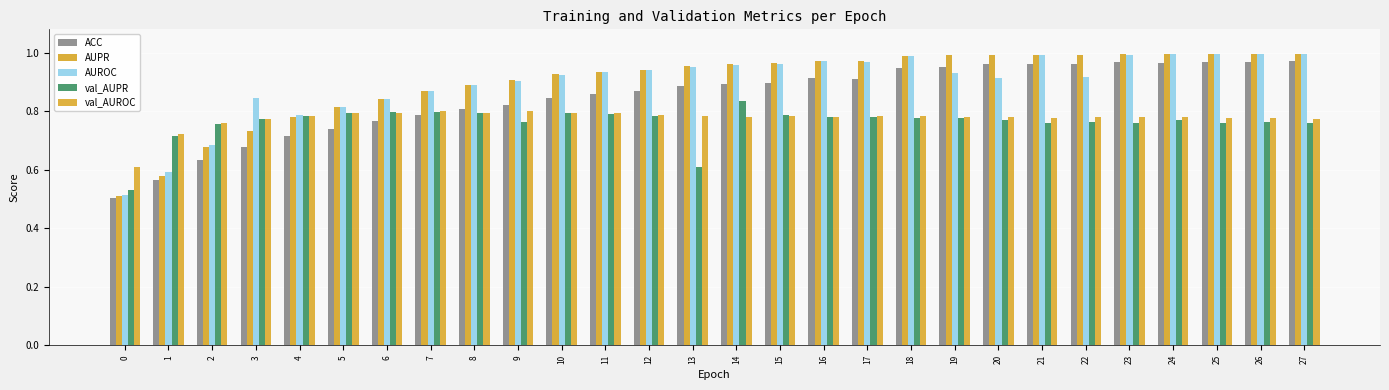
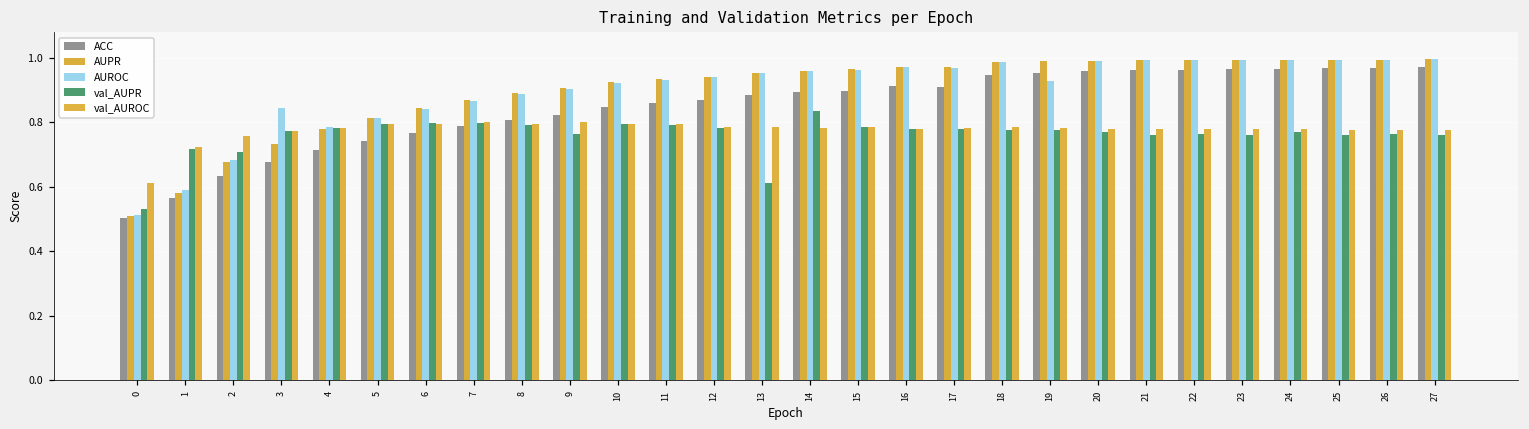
  {
    "ACC": {
      "0": 0.50,
      "1": 0.57,
      "2": 0.63,
      "3": 0.68,
      "4": 0.71,
      "5": 0.74,
      "6": 0.77,
      "7": 0.79,
      "8": 0.81,
      "9": 0.82,
      "10": 0.85,
      "11": 0.86,
      "12": 0.87,
      "13": 0.89,
      "14": 0.89,
      "15": 0.90,
      "16": 0.91,
      "17": 0.91,
      "18": 0.95,
      "19": 0.95,
      "20": 0.96,
      "21": 0.96,
      "22": 0.96,
      "23": 0.97,
      "24": 0.97,
      "25": 0.97,
      "26": 0.97,
      "27": 0.97
    },
    "AUROC": {
      "0": 0.51,
      "1": 0.59,
      "2": 0.68,
      "3": 0.85,
      "4": 0.79,
      "5": 0.81,
      "6": 0.84,
      "7": 0.87,
      "8": 0.89,
      "9": 0.90,
      "10": 0.92,
      "11": 0.93,
      "12": 0.94,
      "13": 0.95,
      "14": 0.96,
      "15": 0.96,
      "16": 0.97,
      "17": 0.97,
      "18": 0.99,
      "19": 0.93,
-     "20": 0.91,
+     "20": 0.99,
      "21": 0.99,
-     "22": 0.92,
+     "22": 0.99,
      "23": 0.99,
      "24": 0.99,
      "25": 0.99,
      "26": 0.99,
      "27": 1.00
    },
    "val_AUPR": {
      "0": 0.53,
      "1": 0.72,
-     "2": 0.76,
+     "2": 0.71,
      "3": 0.77,
      "4": 0.78,
      "5": 0.79,
      "6": 0.80,
      "7": 0.80,
      "8": 0.79,
      "9": 0.76,
      "10": 0.79,
      "11": 0.79,
      "12": 0.78,
      "13": 0.61,
      "14": 0.84,
      "15": 0.79,
      "16": 0.78,
      "17": 0.78,
      "18": 0.78,
      "19": 0.78,
      "20": 0.77,
      "21": 0.76,
      "22": 0.76,
      "23": 0.76,
      "24": 0.77,
      "25": 0.76,
      "26": 0.76,
      "27": 0.76
    }
  }
